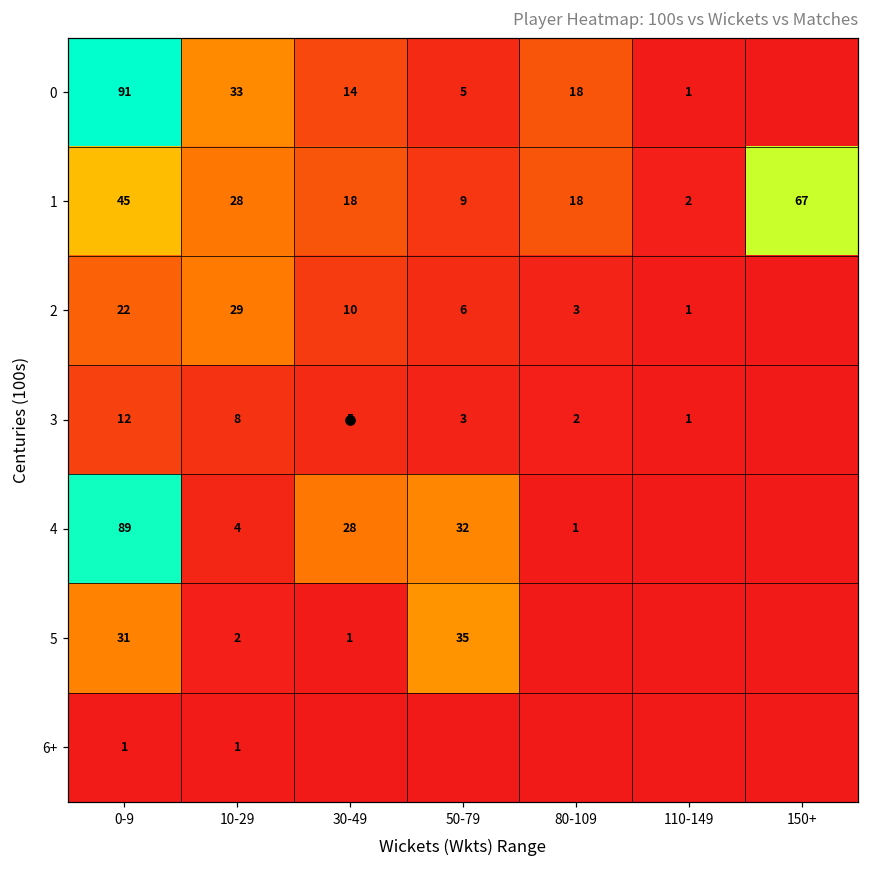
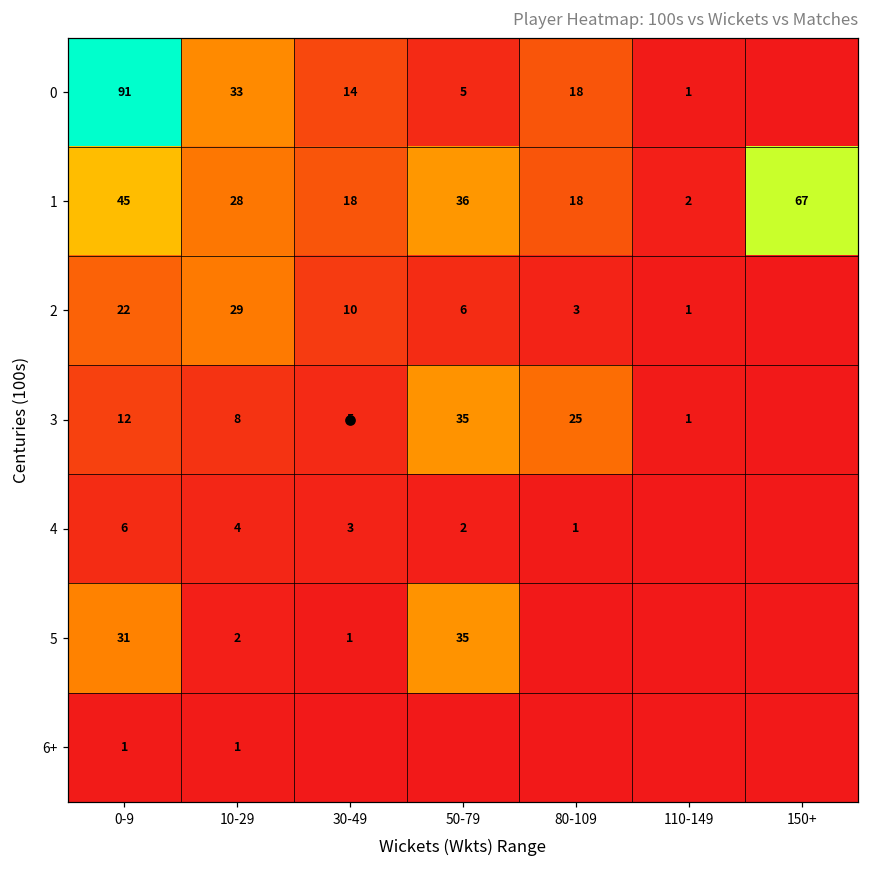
  {
    "0": {
      "0-9": 91,
      "10-29": 33,
      "30-49": 14,
      "50-79": 5,
      "80-109": 18,
      "110-149": 1
    },
    "1": {
      "0-9": 45,
      "10-29": 28,
      "30-49": 18,
-     "50-79": 9,
+     "50-79": 36,
      "80-109": 18,
      "110-149": 2,
      "150+": 67
    },
    "2": {
      "0-9": 22,
      "10-29": 29,
      "30-49": 10,
      "50-79": 6,
      "80-109": 3,
      "110-149": 1
    },
    "3": {
      "0-9": 12,
      "10-29": 8,
-     "50-79": 3,
-     "80-109": 2,
+     "50-79": 35,
+     "80-109": 25,
      "110-149": 1
    },
    "4": {
-     "0-9": 89,
+     "0-9": 6,
      "10-29": 4,
-     "30-49": 28,
-     "50-79": 32,
+     "30-49": 3,
+     "50-79": 2,
      "80-109": 1
    },
    "5": {
      "0-9": 31,
      "10-29": 2,
      "30-49": 1,
      "50-79": 35
    },
    "6+": {
      "0-9": 1,
      "10-29": 1
    }
  }
